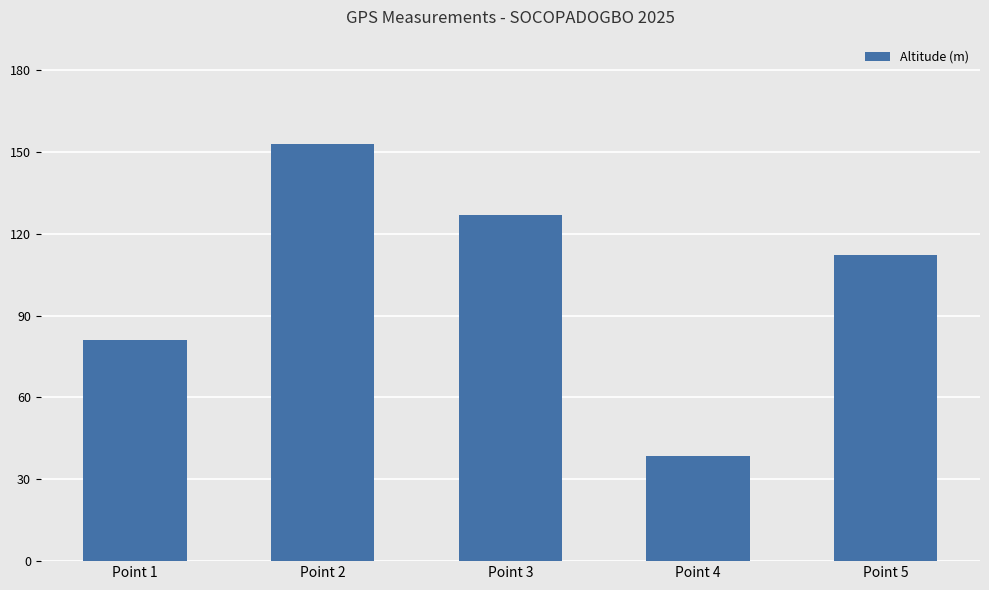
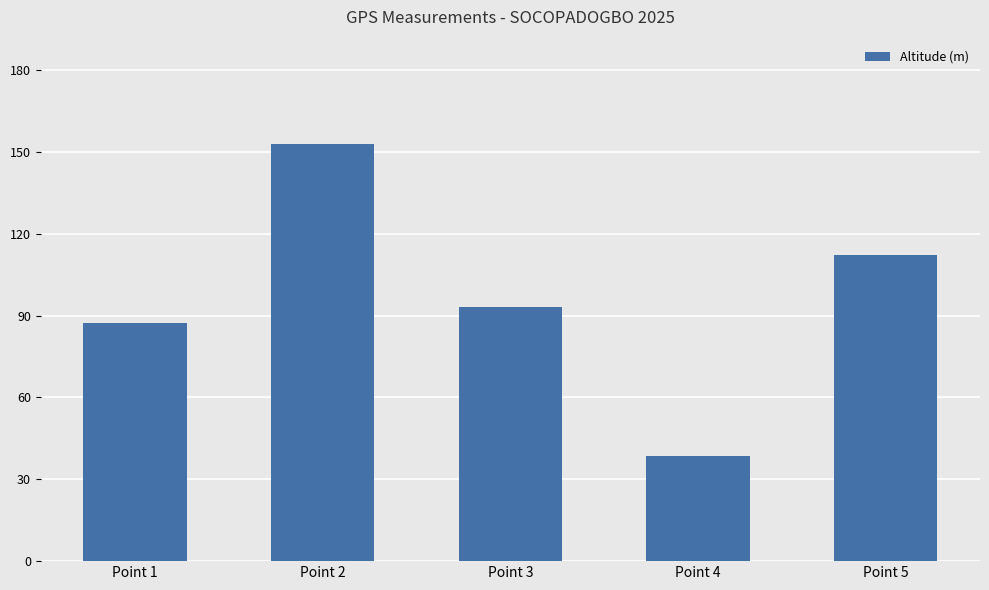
  {
-   "Point 1": 81,
+   "Point 1": 87,
    "Point 2": 153,
-   "Point 3": 127,
+   "Point 3": 93,
    "Point 4": 38,
    "Point 5": 112
  }
